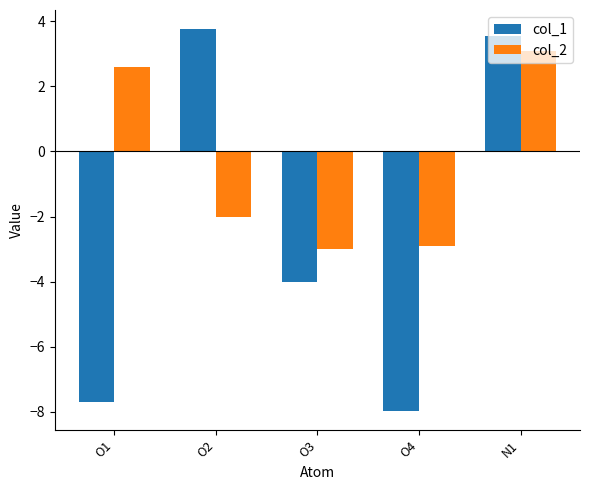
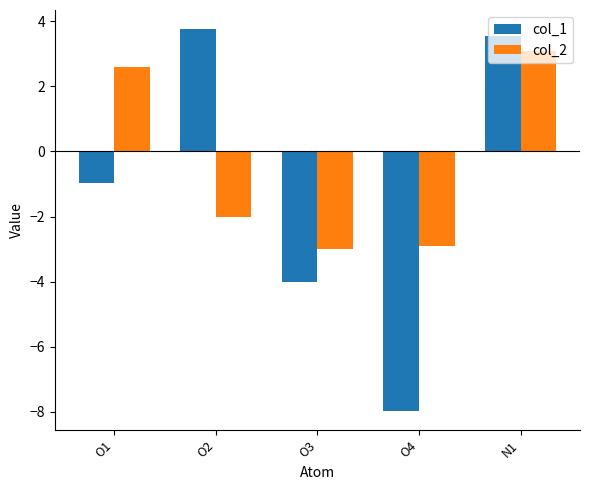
  {
    "col_1": {
-     "O1": -7.7,
+     "O1": -1.0,
      "O2": 3.8,
      "O3": -4.0,
      "O4": -8.0
    },
    "col_2": {
      "O1": 2.6,
      "O2": -2.0,
      "O3": -3.0,
      "O4": -2.9
    }
  }
